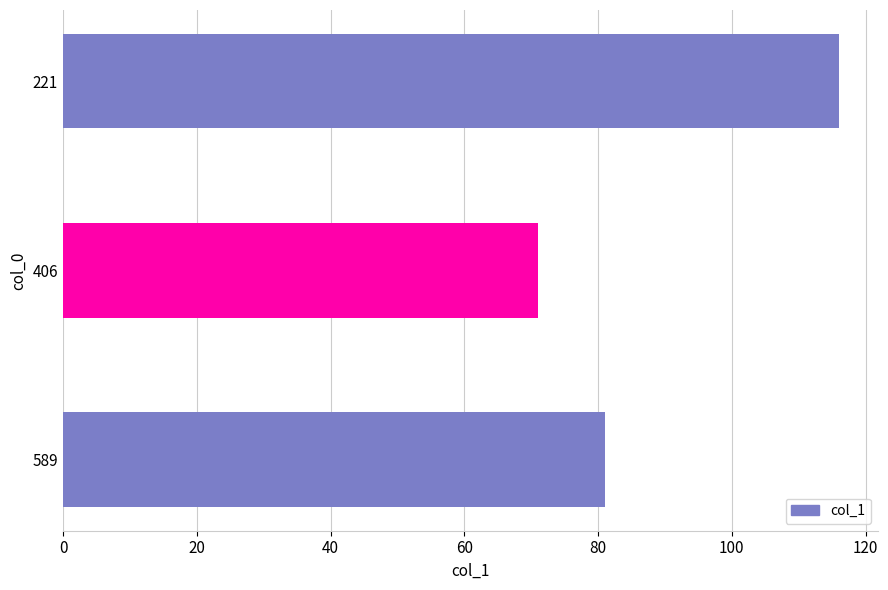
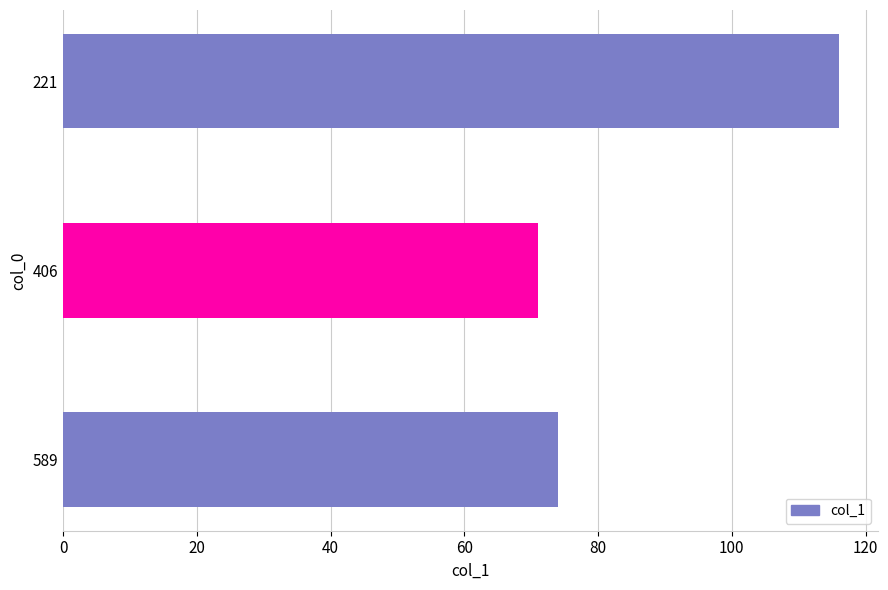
  {
    "221": 116,
    "406": 71,
-   "589": 81
+   "589": 74
  }
